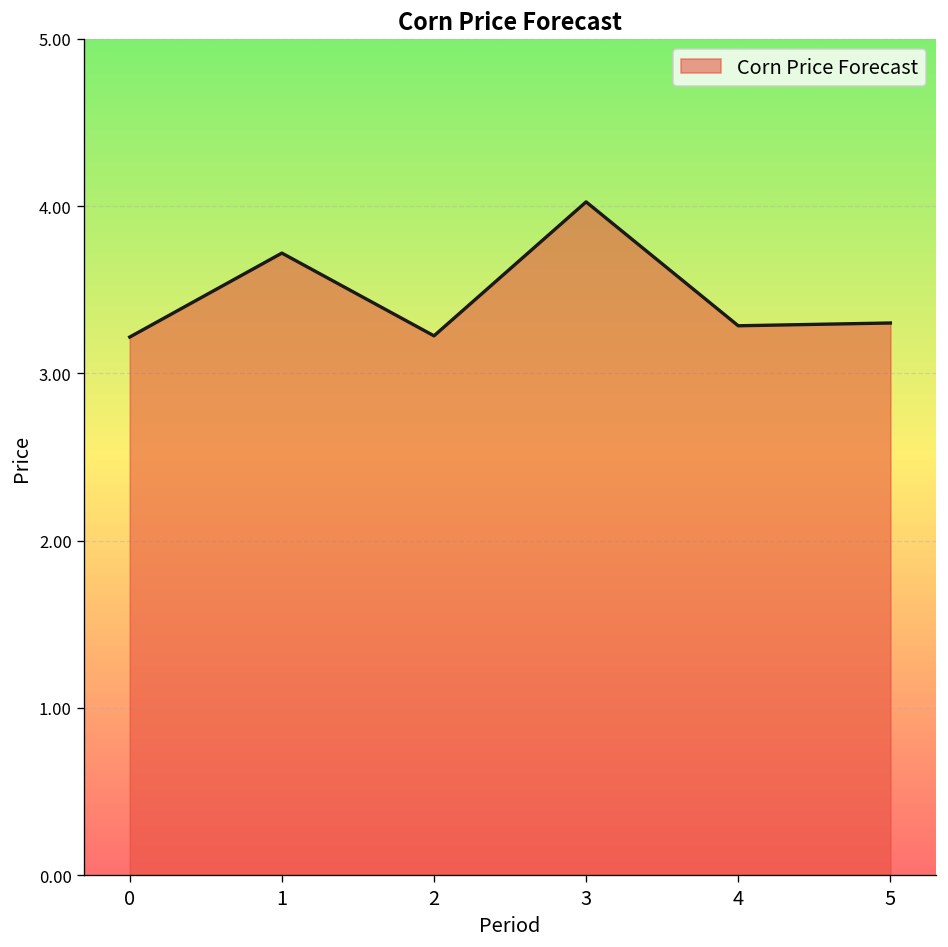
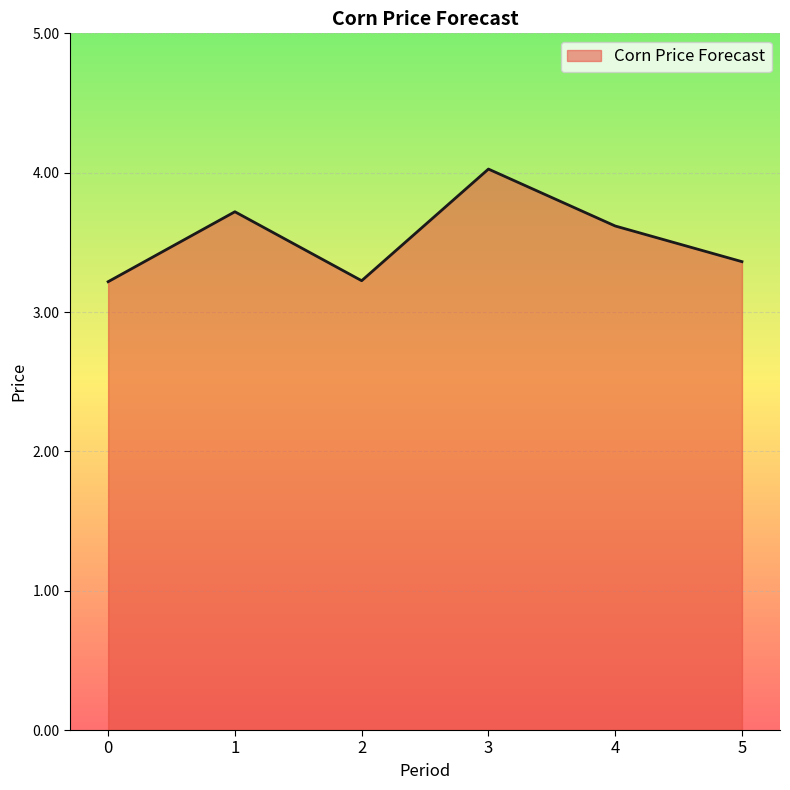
  {
    "0": 3.22,
    "1": 3.72,
    "2": 3.22,
    "3": 4.03,
-   "4": 3.28,
-   "5": 3.30
+   "4": 3.62,
+   "5": 3.36
  }
